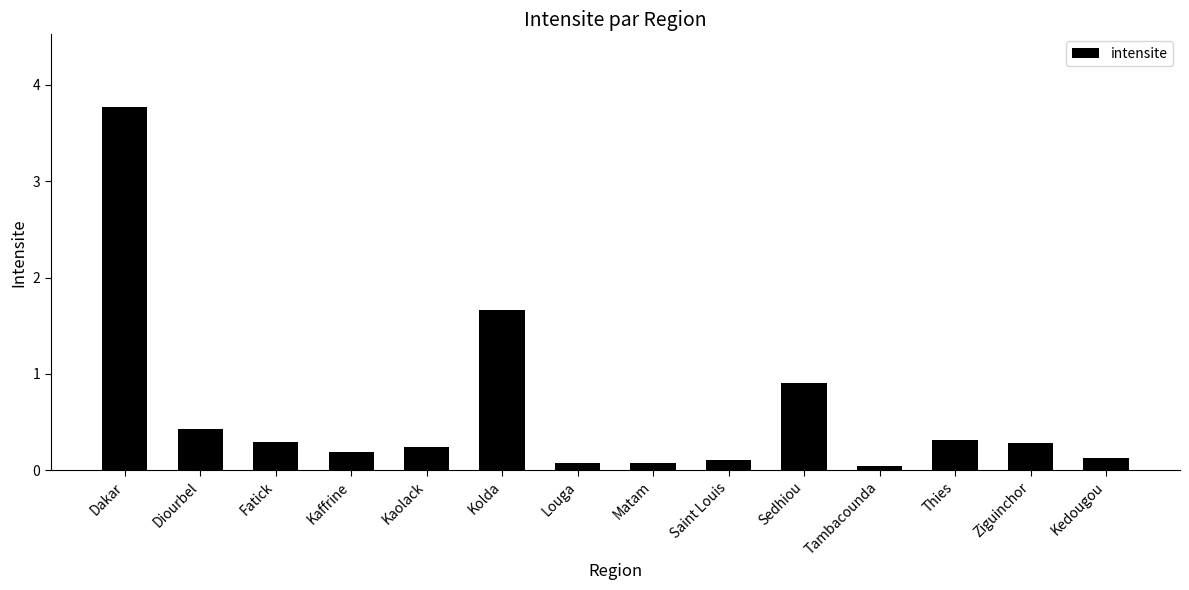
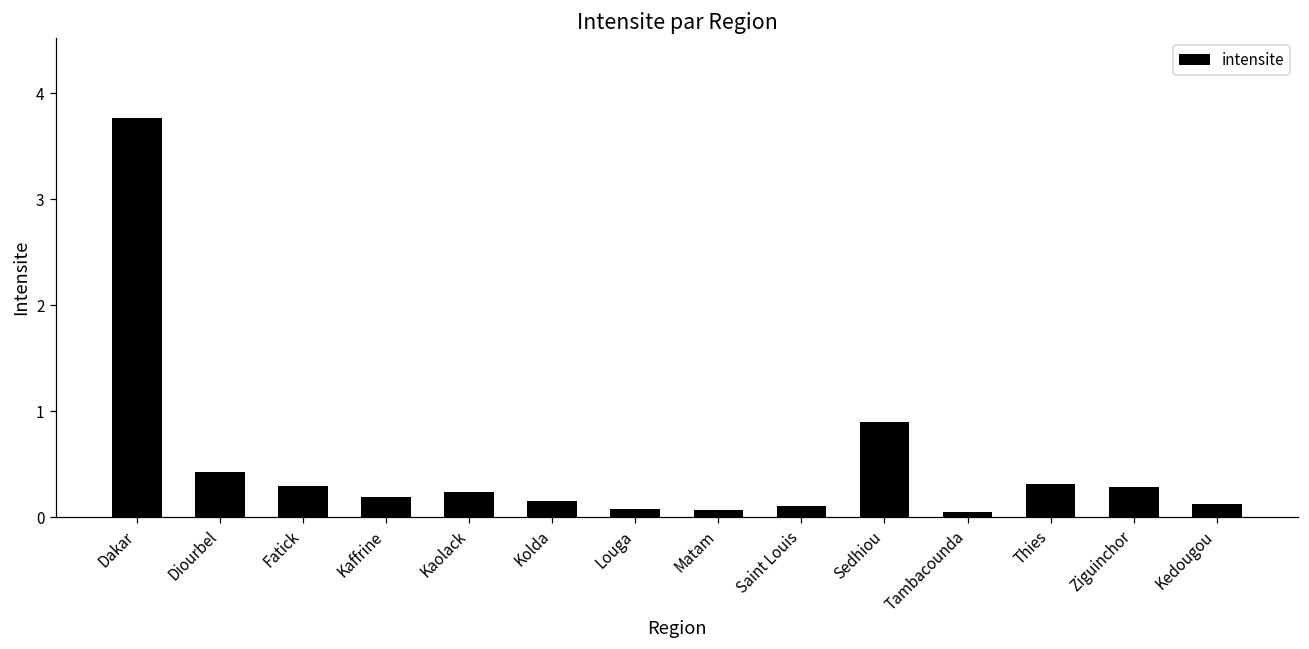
  {
    "Dakar": 3.8,
    "Diourbel": 0.4,
    "Fatick": 0.3,
    "Kaffrine": 0.2,
    "Kaolack": 0.2,
-   "Kolda": 1.7,
+   "Kolda": 0.2,
    "Louga": 0.1,
    "Matam": 0.1,
    "Saint Louis": 0.1,
    "Sedhiou": 0.9,
    "Tambacounda": 0.0,
    "Thies": 0.3,
    "Ziguinchor": 0.3,
    "Kedougou": 0.1
  }
